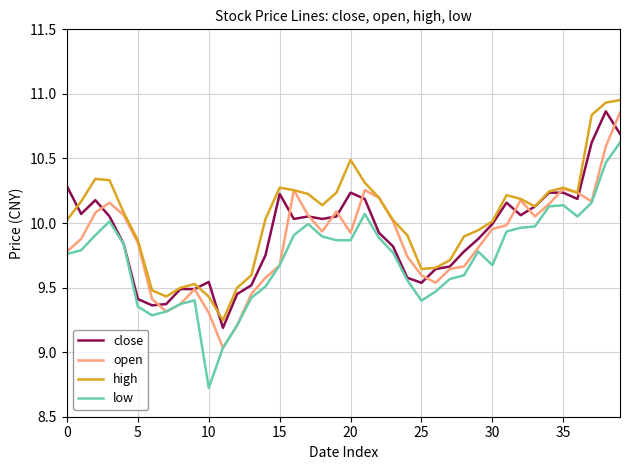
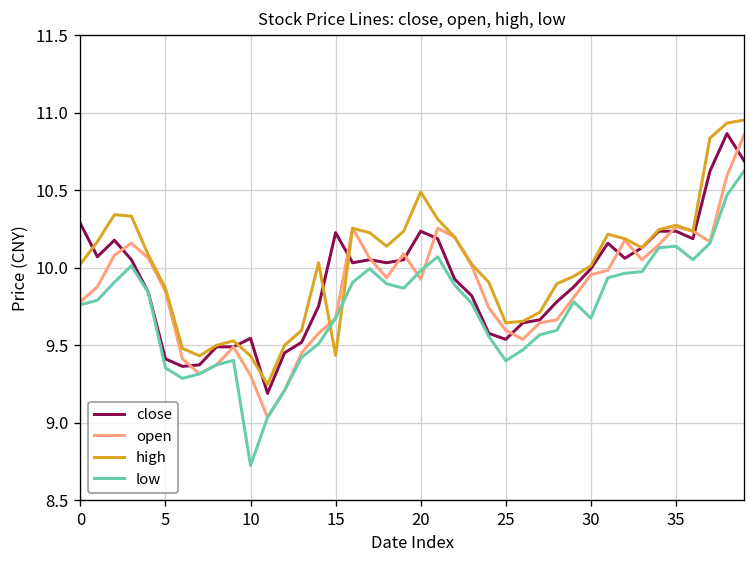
  {
    "close": {
      "0": 10.28,
      "5": 9.41,
      "10": 9.54,
      "15": 10.23,
      "20": 10.24,
      "25": 9.54,
      "35": 10.24
    },
    "open": {
      "10": 9.30,
      "20": 9.92,
      "25": 9.60,
      "30": 9.95
    },
    "high": {
      "0": 10.02,
      "10": 9.43,
-     "15": 10.27,
+     "15": 9.43,
      "20": 10.49,
      "25": 9.64
    },
    "low": {
      "5": 9.35,
      "10": 8.72,
-     "20": 9.87,
+     "20": 9.98,
      "25": 9.40,
      "30": 9.67,
      "35": 10.14
    }
  }
